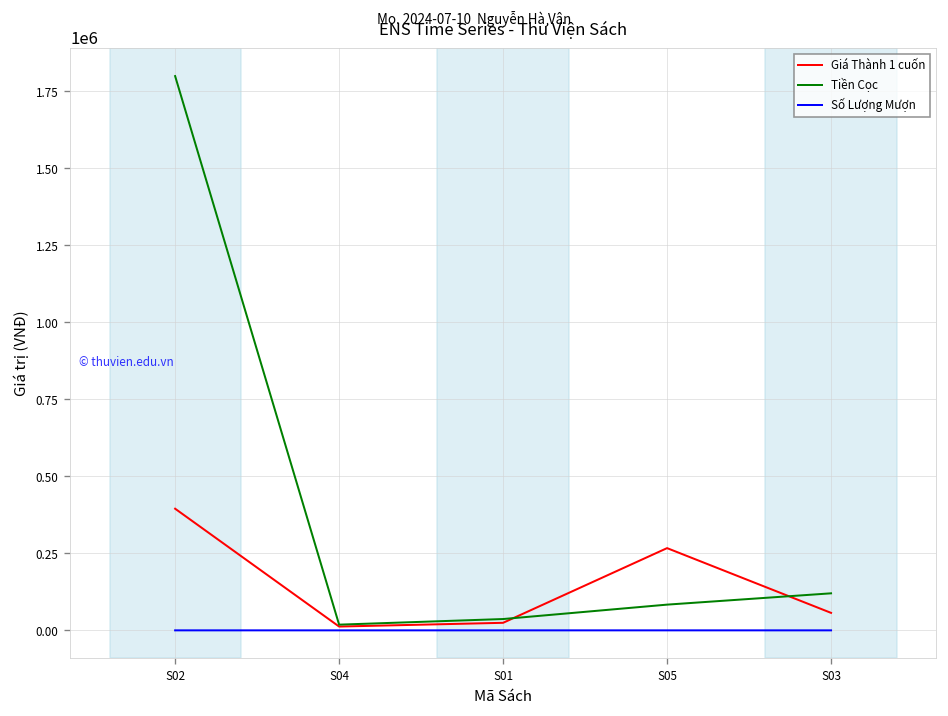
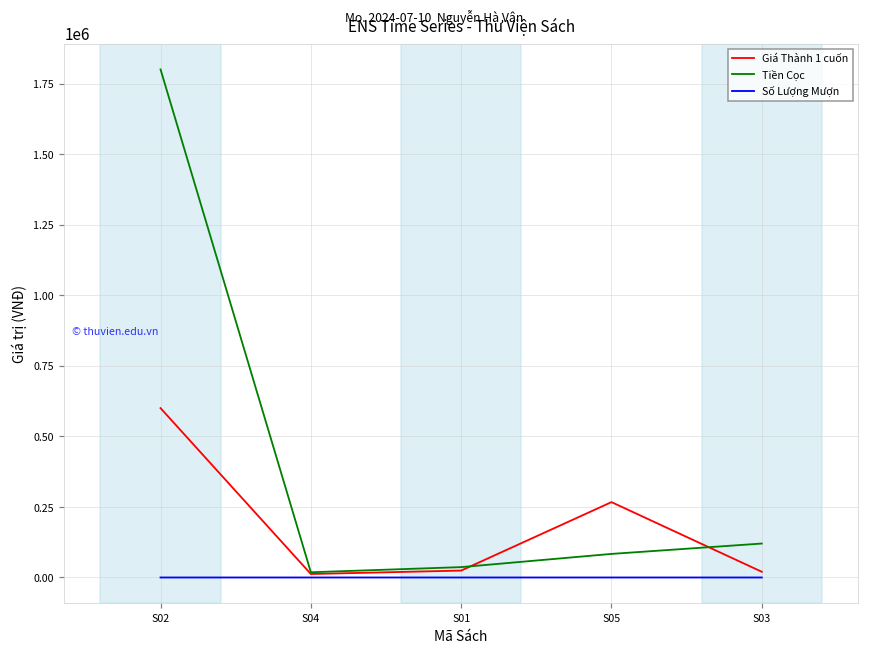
  {
    "Giá Thành 1 cuốn": {
-     "S02": 400000,
+     "S02": 600000,
      "S01": 20000,
      "S05": 270000,
-     "S03": 60000
+     "S03": 20000
    },
    "Tiền Cọc": {
      "S02": 1800000,
      "S01": 40000,
      "S05": 80000,
      "S03": 120000
    },
    "Số Lượng Mượn": {
      "S02": 0,
      "S04": 0,
      "S01": 0,
      "S05": 0,
      "S03": 0
    }
  }
